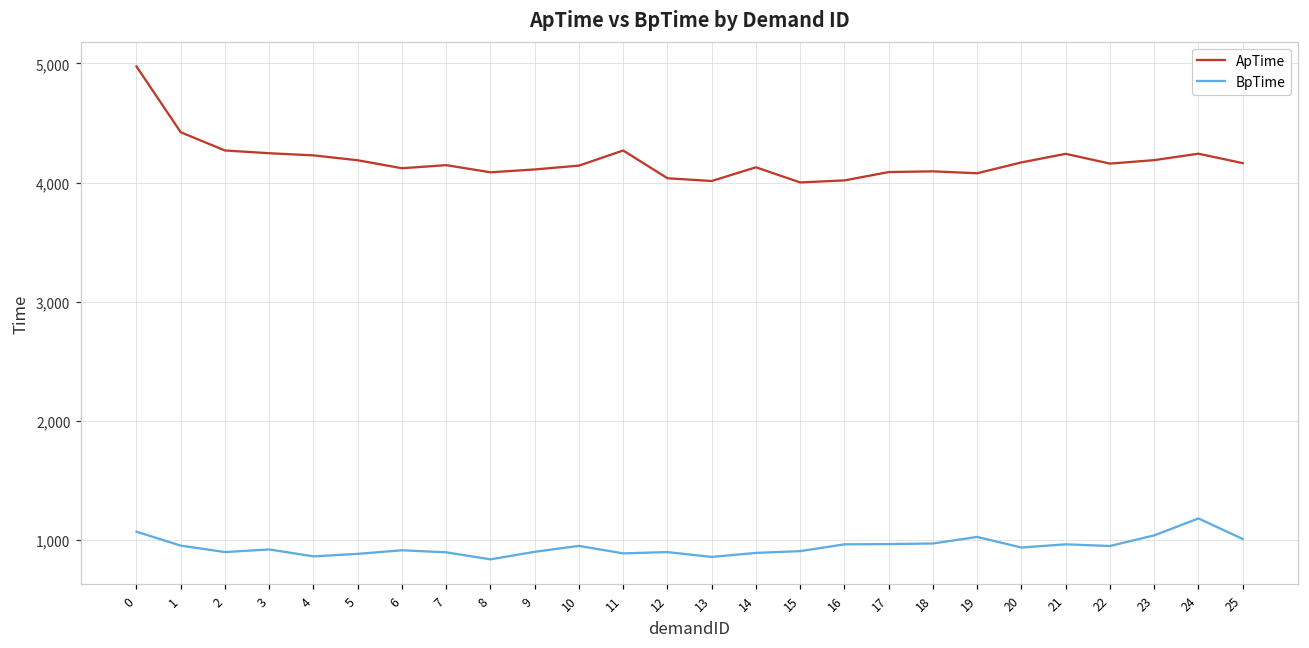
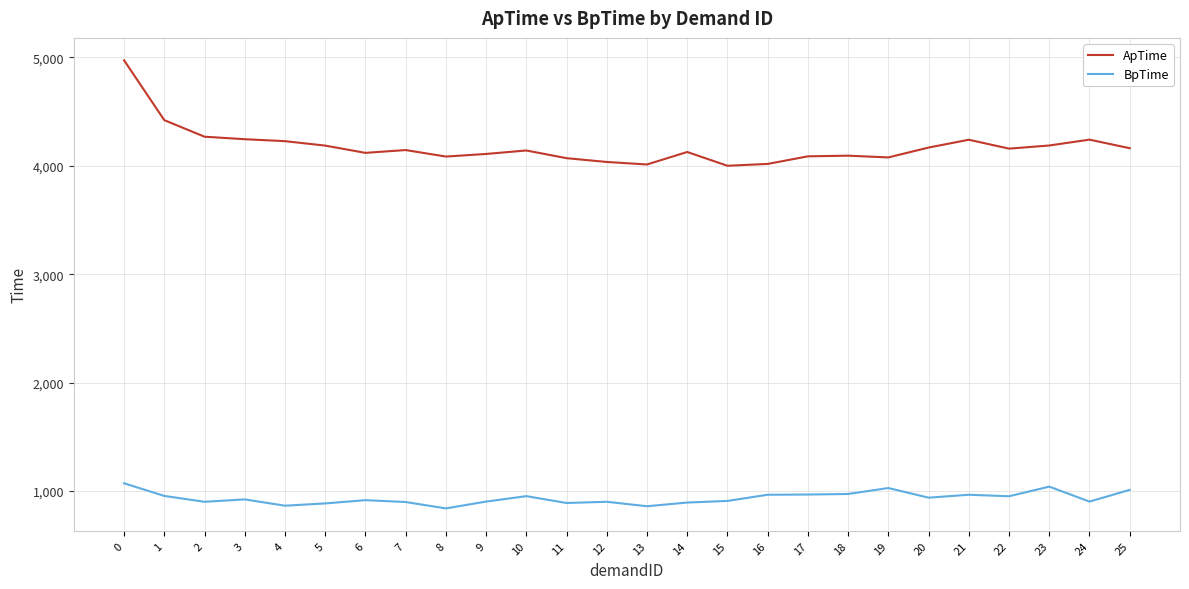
  {
    "ApTime": {
      "0": "4,970",
      "1": "4,420",
      "2": "4,270",
      "3": "4,250",
      "4": "4,230",
      "5": "4,190",
      "6": "4,120",
      "7": "4,150",
      "8": "4,090",
      "9": "4,110",
      "10": "4,140",
-     "11": "4,270",
+     "11": "4,070",
      "12": "4,040",
      "13": "4,010",
      "14": "4,130",
      "15": "4,000",
      "16": "4,020",
      "17": "4,090",
      "18": "4,090",
      "19": "4,080",
      "20": "4,170",
      "21": "4,240",
      "22": "4,160",
      "23": "4,190",
      "24": "4,240",
      "25": "4,160"
    },
    "BpTime": {
      "0": "1,070",
      "1": "960",
      "2": "900",
      "3": "920",
      "4": "870",
      "5": "890",
      "6": "920",
      "7": "900",
      "8": "840",
      "9": "900",
      "10": "950",
      "11": "890",
      "12": "900",
      "13": "860",
      "14": "890",
      "15": "910",
      "16": "970",
      "17": "970",
      "18": "970",
      "19": "1,030",
      "20": "940",
      "21": "970",
      "22": "950",
      "23": "1,040",
-     "24": "1,180",
+     "24": "900",
      "25": "1,010"
    }
  }
